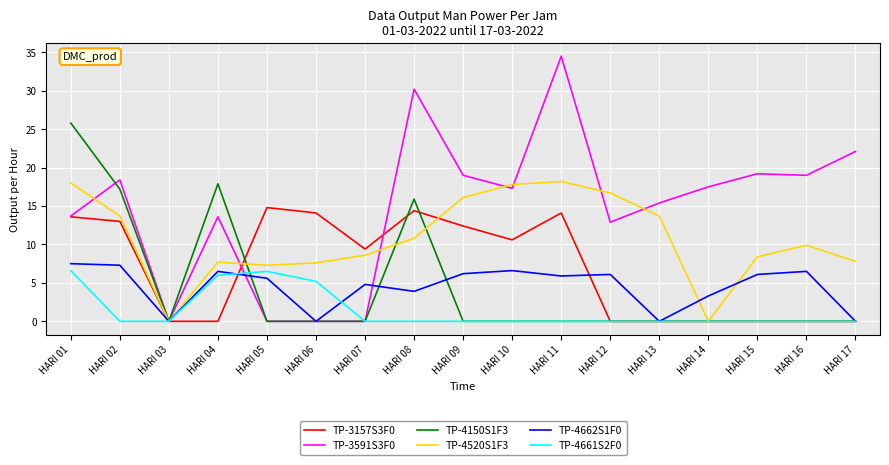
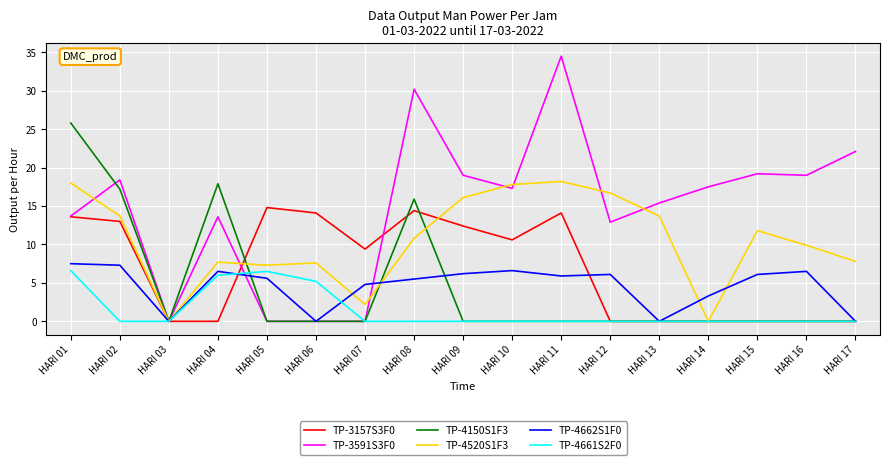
  {
    "TP-3157S3F0": {
      "HARI 02": 13,
      "HARI 04": 0,
      "HARI 05": 15,
      "HARI 06": 14,
      "HARI 07": 9,
      "HARI 08": 14,
      "HARI 09": 12,
      "HARI 10": 11,
      "HARI 11": 14
    },
    "TP-3591S3F0": {
      "HARI 02": 18,
      "HARI 04": 14,
      "HARI 08": 30,
      "HARI 09": 19,
      "HARI 10": 17,
      "HARI 11": 35,
      "HARI 12": 13,
      "HARI 13": 15,
      "HARI 14": 18,
      "HARI 15": 19,
      "HARI 16": 19,
      "HARI 17": 22
    },
    "TP-4150S1F3": {
      "HARI 01": 26,
      "HARI 02": 17,
      "HARI 04": 18,
      "HARI 08": 16
    },
    "TP-4520S1F3": {
      "HARI 01": 18,
      "HARI 02": 14,
      "HARI 04": 8,
      "HARI 05": 7,
      "HARI 06": 8,
-     "HARI 07": 9,
+     "HARI 07": 2,
      "HARI 08": 11,
      "HARI 09": 16,
      "HARI 10": 18,
      "HARI 11": 18,
      "HARI 12": 17,
      "HARI 13": 14,
-     "HARI 15": 8,
+     "HARI 15": 12,
      "HARI 16": 10,
      "HARI 17": 8
    },
    "TP-4662S1F0": {
      "HARI 01": 8,
      "HARI 02": 7,
      "HARI 04": 7,
      "HARI 05": 6,
      "HARI 07": 5,
-     "HARI 08": 4,
+     "HARI 08": 6,
      "HARI 09": 6,
      "HARI 10": 7,
      "HARI 11": 6,
      "HARI 12": 6,
      "HARI 14": 3,
      "HARI 15": 6,
      "HARI 16": 7
    },
    "TP-4661S2F0": {
      "HARI 01": 7,
      "HARI 02": 0,
      "HARI 04": 6,
      "HARI 05": 7,
      "HARI 06": 5,
      "HARI 08": 0
    }
  }
